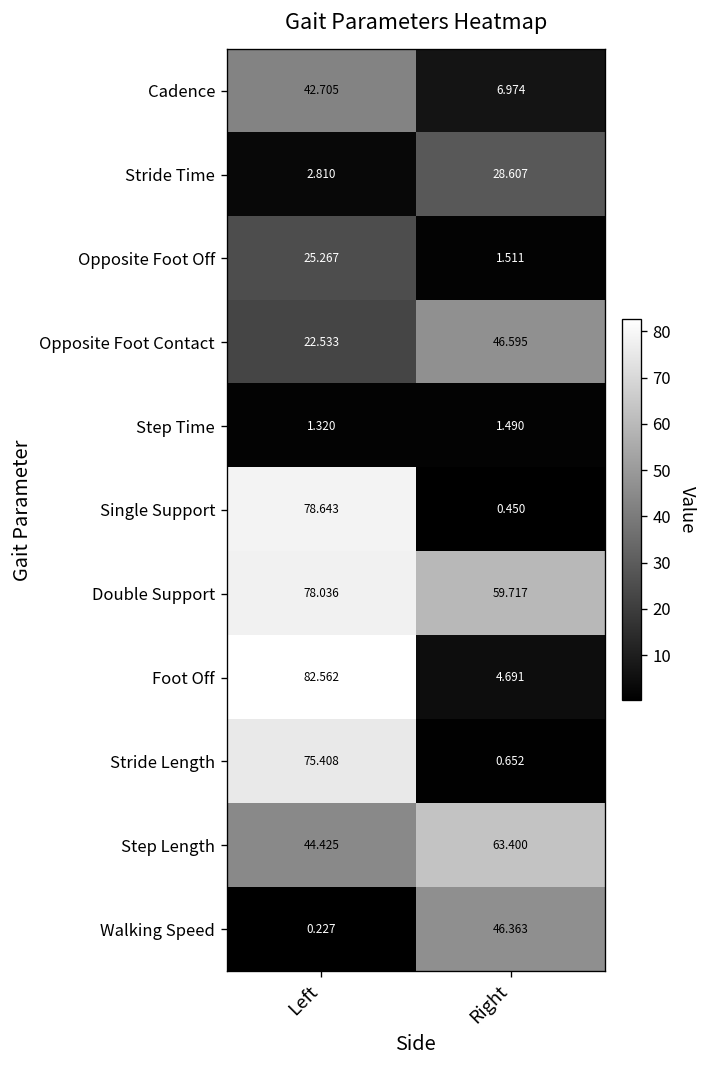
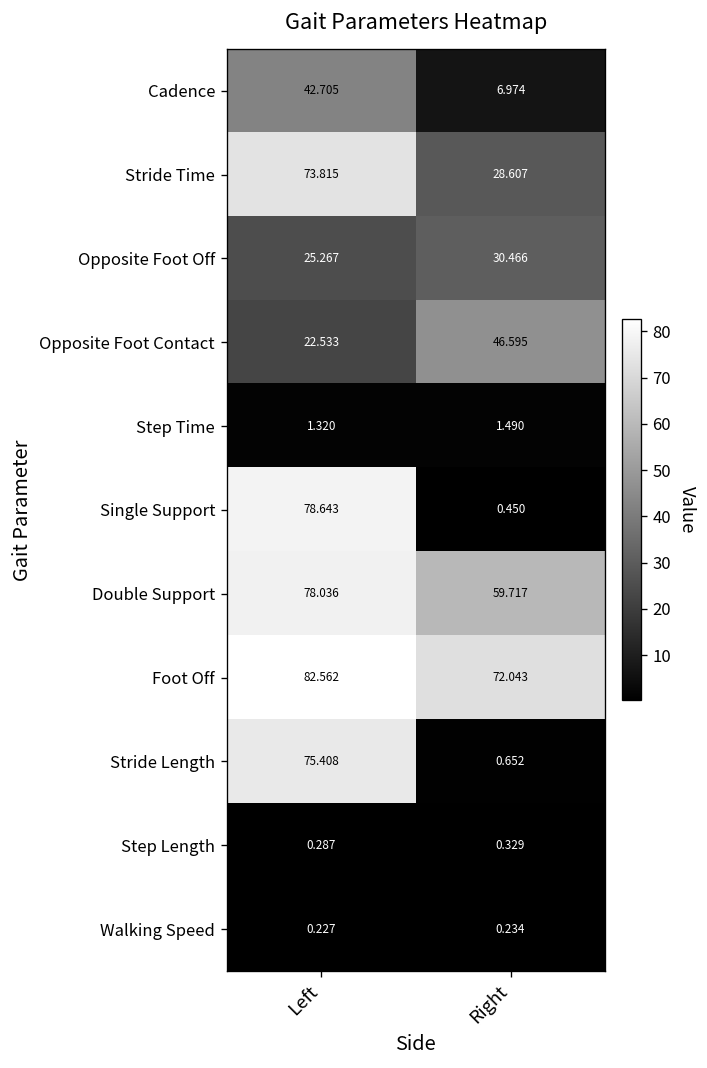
  {
    "Cadence": {
      "Left": 42.705,
      "Right": 6.974
    },
    "Stride Time": {
-     "Left": 2.810,
+     "Left": 73.815,
      "Right": 28.607
    },
    "Opposite Foot Off": {
      "Left": 25.267,
-     "Right": 1.511
+     "Right": 30.466
    },
    "Opposite Foot Contact": {
      "Left": 22.533,
      "Right": 46.595
    },
    "Step Time": {
      "Left": 1.320,
      "Right": 1.490
    },
    "Single Support": {
      "Left": 78.643,
      "Right": 0.450
    },
    "Double Support": {
      "Left": 78.036,
      "Right": 59.717
    },
    "Foot Off": {
      "Left": 82.562,
-     "Right": 4.691
+     "Right": 72.043
    },
    "Stride Length": {
      "Left": 75.408,
      "Right": 0.652
    },
    "Step Length": {
-     "Left": 44.425,
-     "Right": 63.400
+     "Left": 0.287,
+     "Right": 0.329
    },
    "Walking Speed": {
      "Left": 0.227,
-     "Right": 46.363
+     "Right": 0.234
    }
  }
